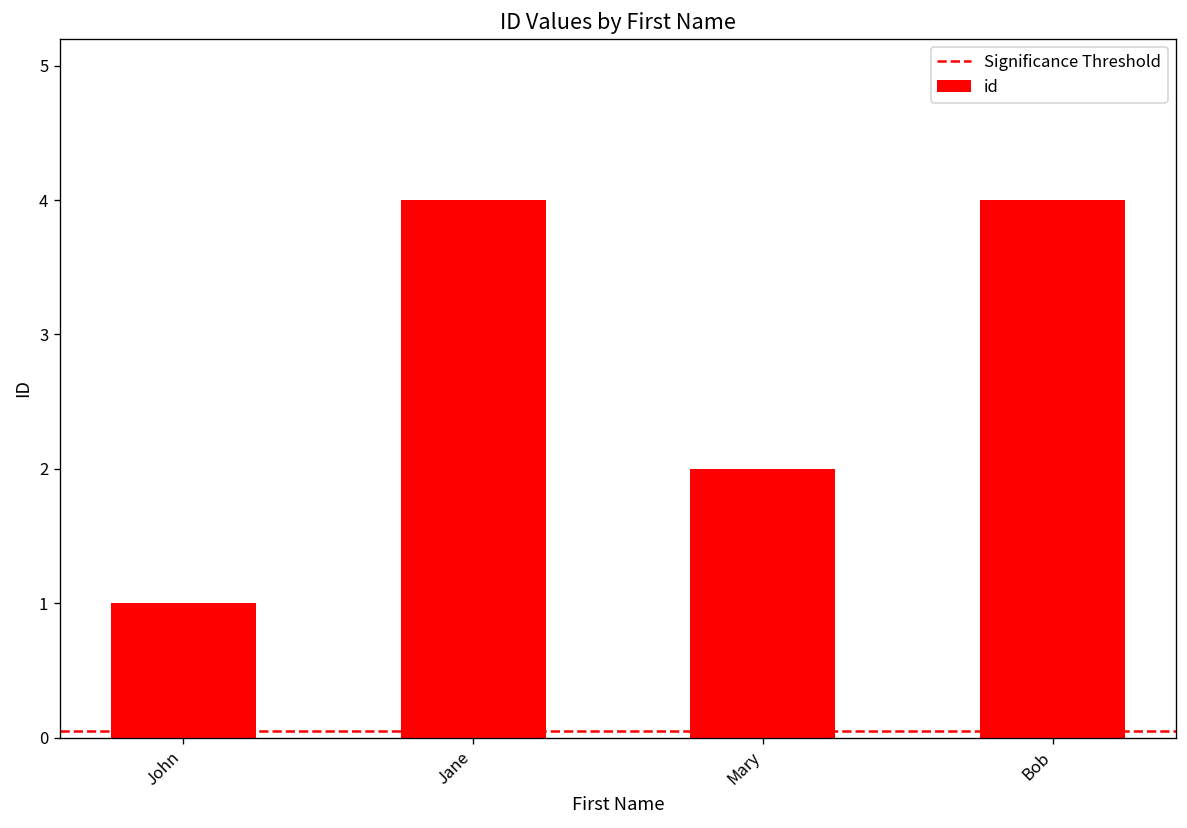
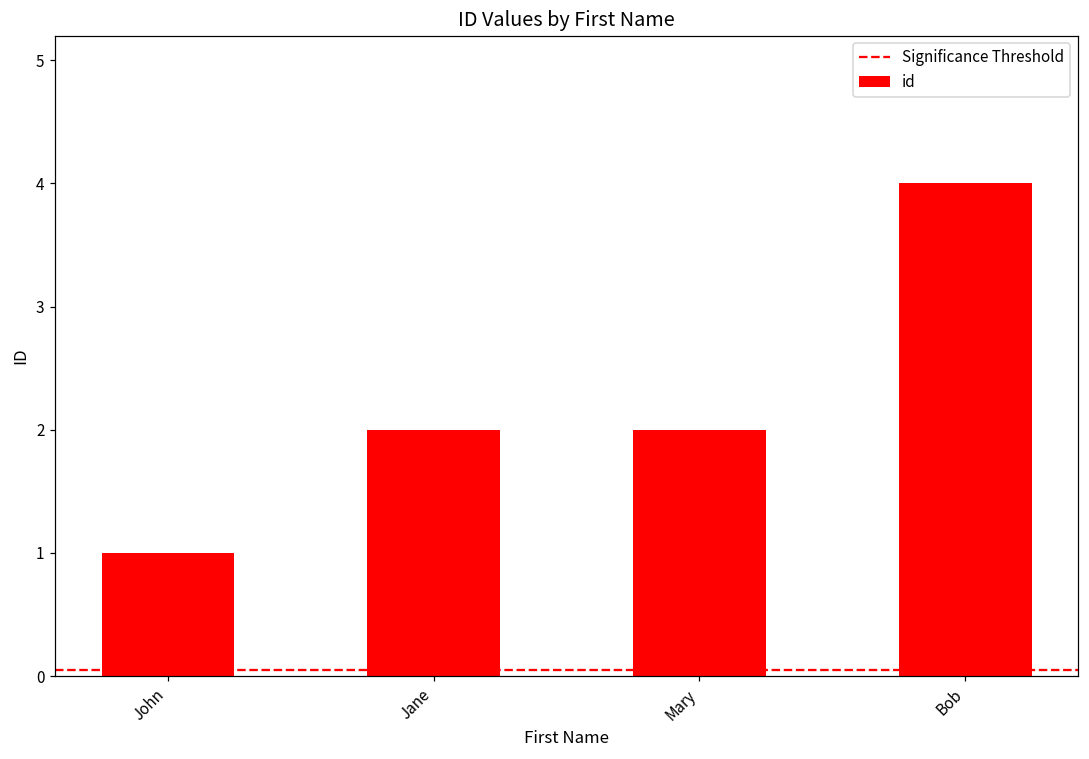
  {
    "John": 1,
-   "Jane": 4,
+   "Jane": 2,
    "Mary": 2,
    "Bob": 4
  }
